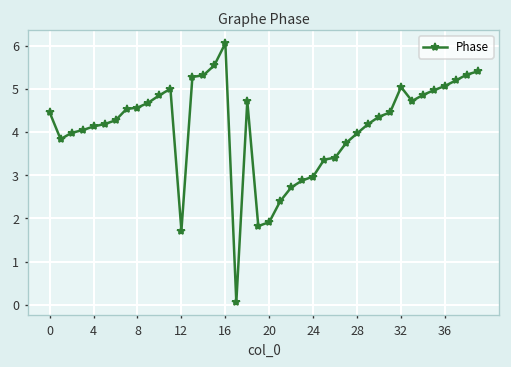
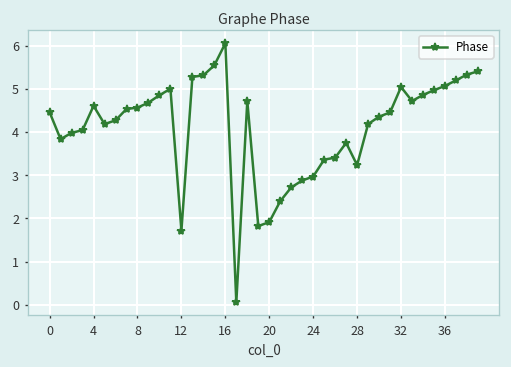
  {
    "0": 4.5,
-   "4": 4.1,
+   "4": 4.6,
    "8": 4.6,
    "12": 1.7,
    "16": 6.1,
    "20": 1.9,
    "24": 3.0,
-   "28": 4.0,
+   "28": 3.2,
    "32": 5.0,
    "36": 5.1
  }
